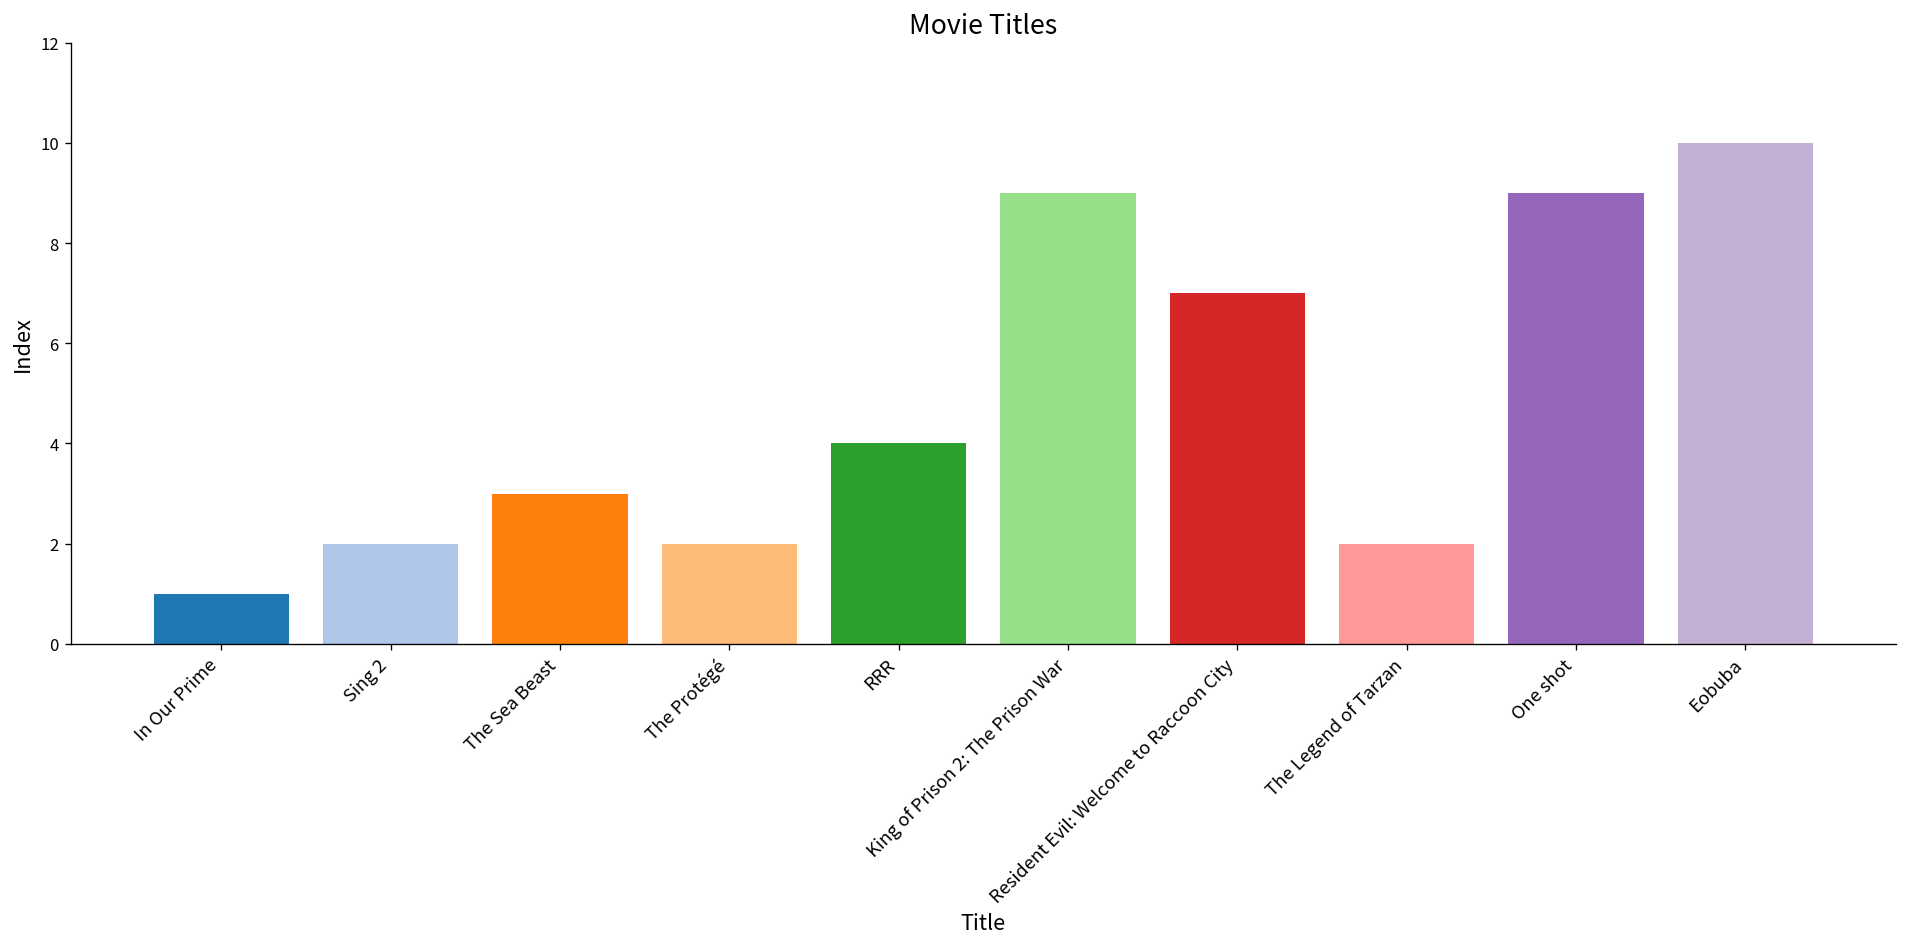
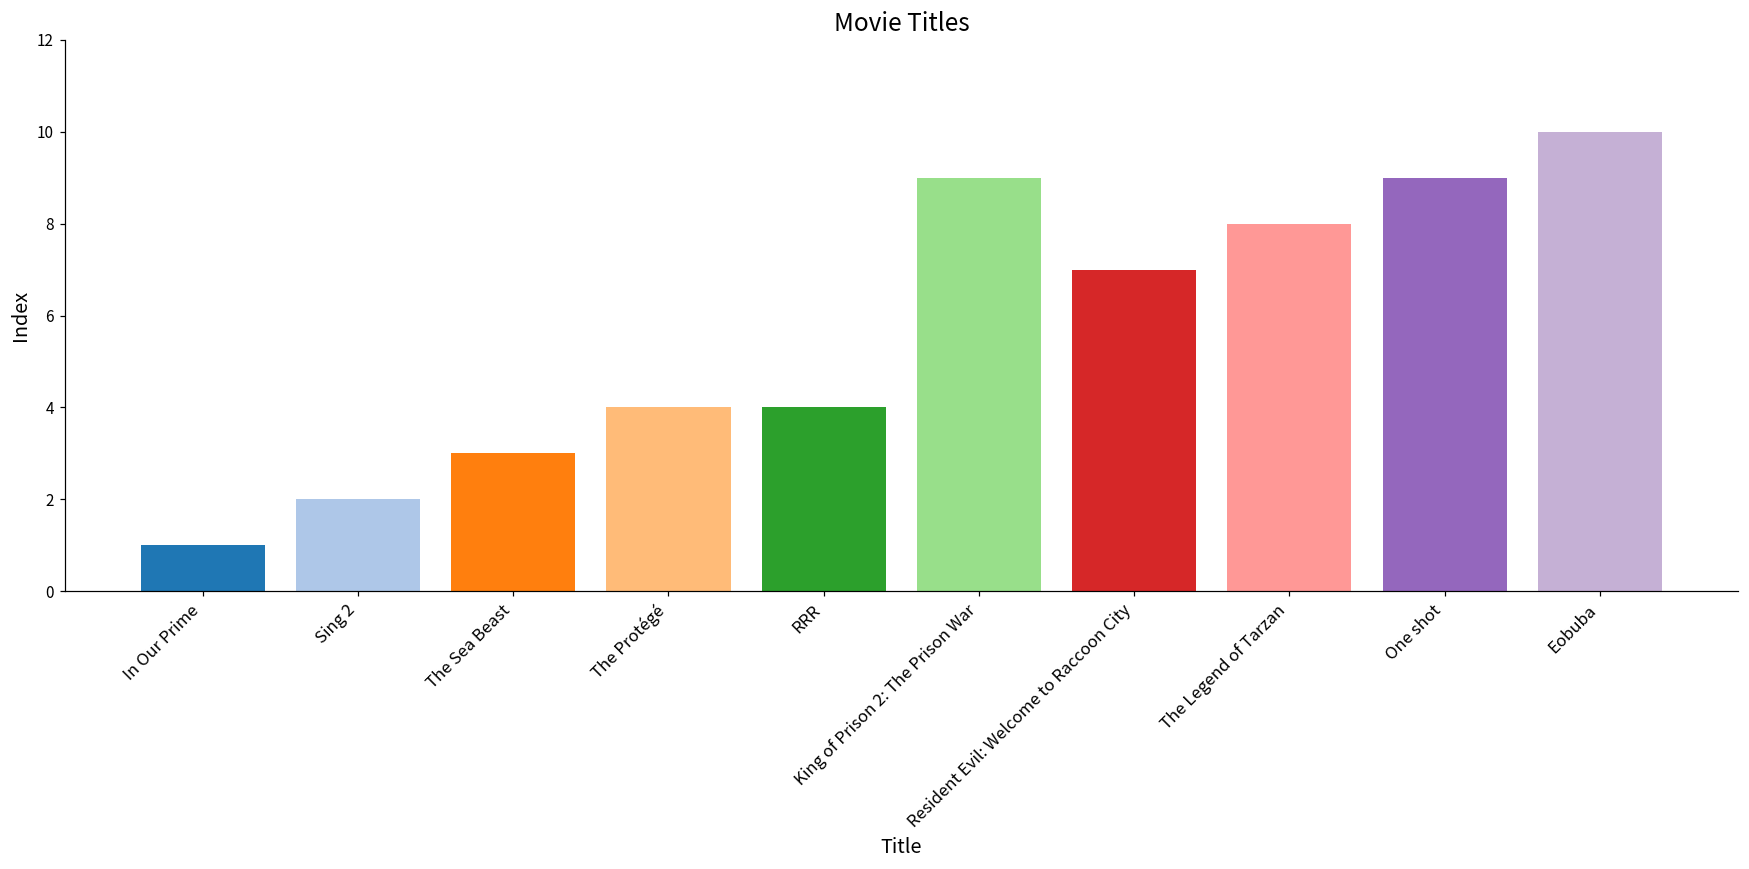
  {
    "In Our Prime": 1,
    "Sing 2": 2,
    "The Sea Beast": 3,
-   "The Protégé": 2,
+   "The Protégé": 4,
    "RRR": 4,
    "King of Prison 2: The Prison War": 9,
    "Resident Evil: Welcome to Raccoon City": 7,
-   "The Legend of Tarzan": 2,
+   "The Legend of Tarzan": 8,
    "One shot": 9,
    "Eobuba": 10
  }
